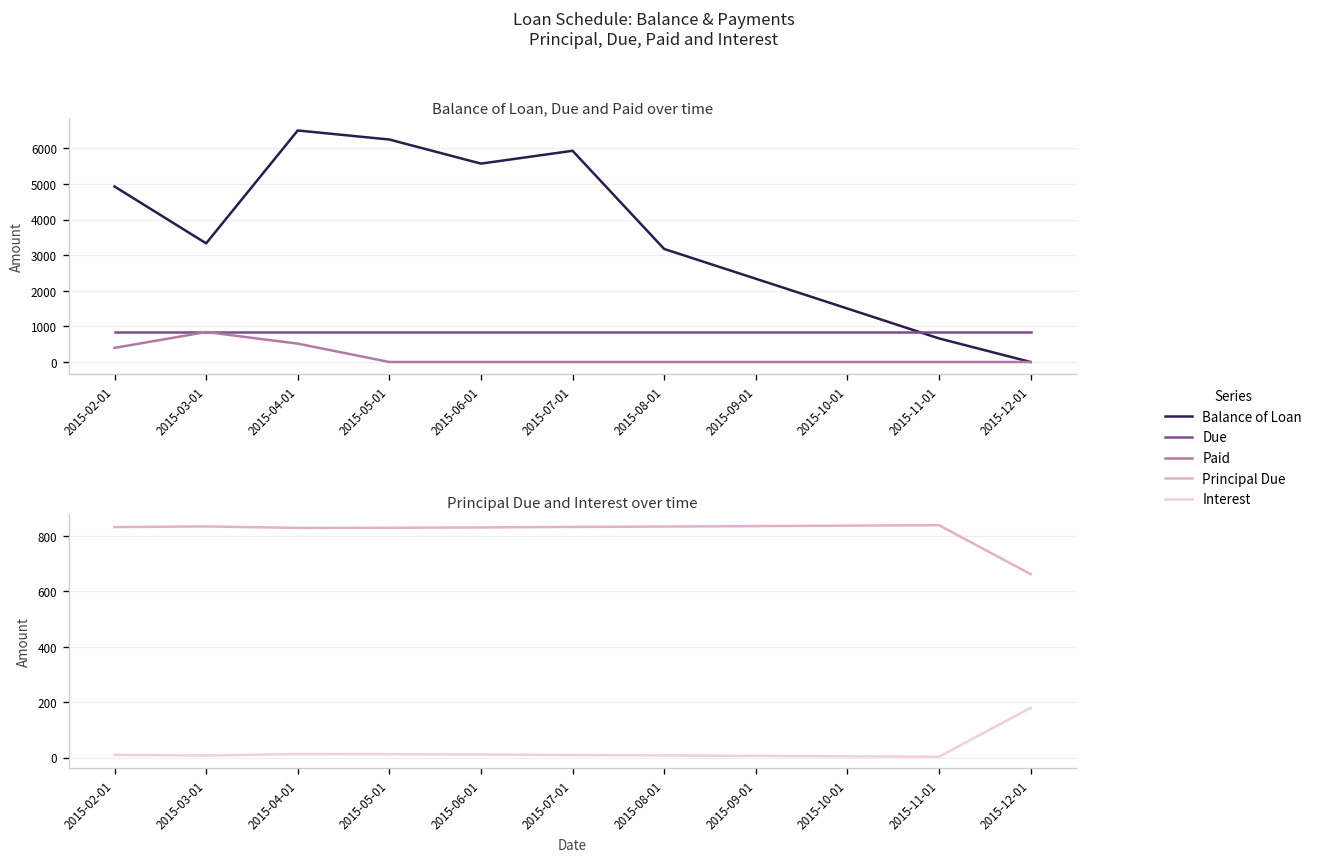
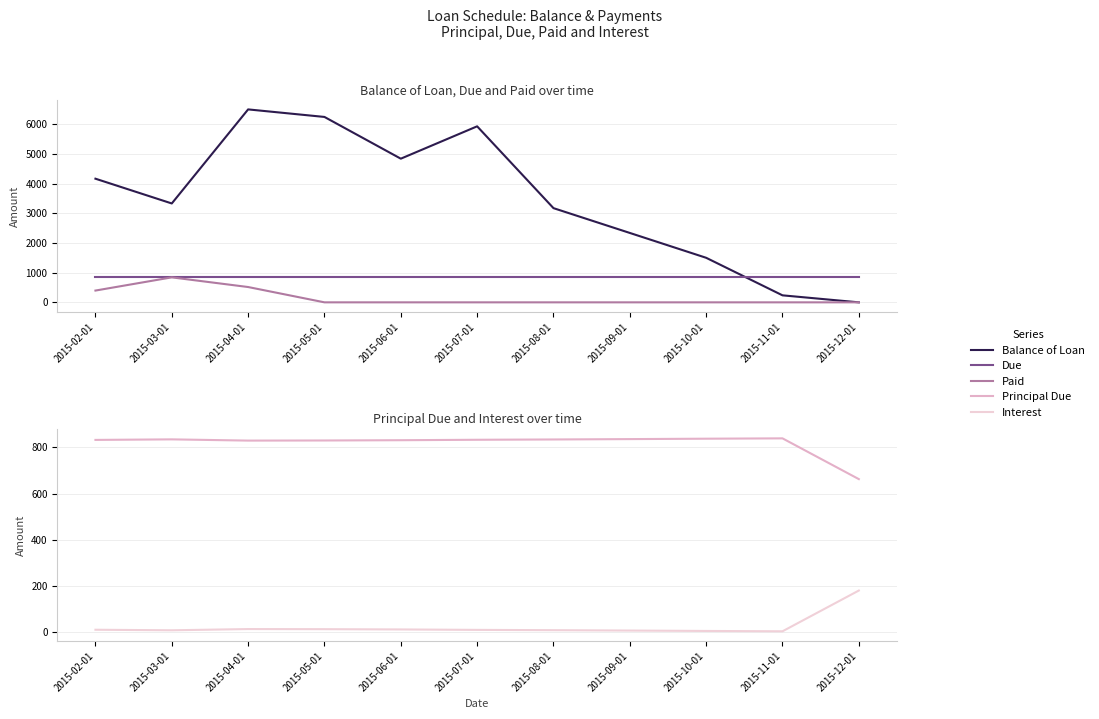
  {
    "Balance of Loan, Due and Paid over time": {
      "Balance of Loan": {
-       "2015-02-01": 4900,
+       "2015-02-01": 4200,
        "2015-03-01": 3300,
        "2015-04-01": 6500,
        "2015-05-01": 6200,
-       "2015-06-01": 5600,
+       "2015-06-01": 4800,
        "2015-07-01": 5900,
        "2015-08-01": 3200,
        "2015-09-01": 2300,
        "2015-10-01": 1500,
-       "2015-11-01": 700
+       "2015-11-01": 200
      },
      "Due": {
        "2015-02-01": 800,
        "2015-04-01": 800,
        "2015-05-01": 800,
        "2015-06-01": 800,
        "2015-07-01": 800,
        "2015-08-01": 800,
        "2015-09-01": 800,
        "2015-10-01": 800,
        "2015-11-01": 800,
        "2015-12-01": 800
      },
      "Paid": {
        "2015-02-01": 400,
        "2015-04-01": 500,
        "2015-05-01": 0,
        "2015-06-01": 0,
        "2015-07-01": 0,
        "2015-08-01": 0,
        "2015-09-01": 0,
        "2015-10-01": 0,
        "2015-11-01": 0
      }
    }
  }
